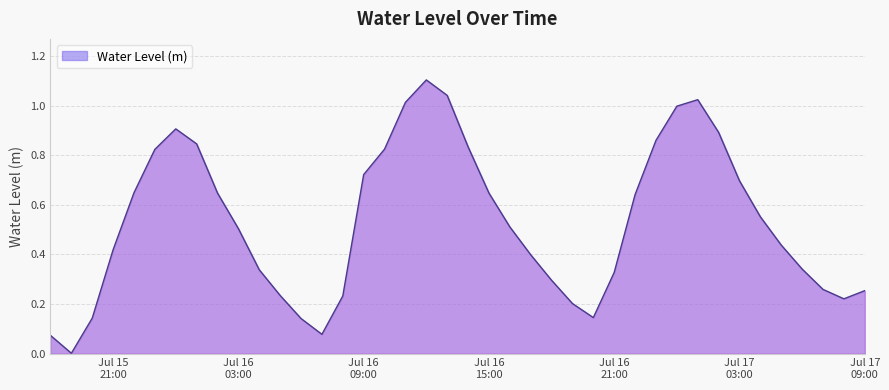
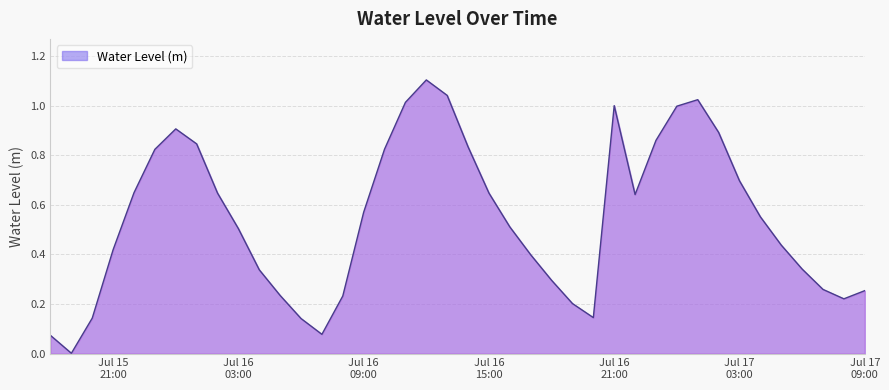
  {
    "Jul 15 21:00": 0.42,
    "Jul 16 03:00": 0.50,
-   "Jul 16 09:00": 0.72,
+   "Jul 16 09:00": 0.57,
    "Jul 16 15:00": 0.65,
-   "Jul 16 21:00": 0.33,
+   "Jul 16 21:00": 1.00,
    "Jul 17 03:00": 0.70,
    "Jul 17 09:00": 0.25
  }
